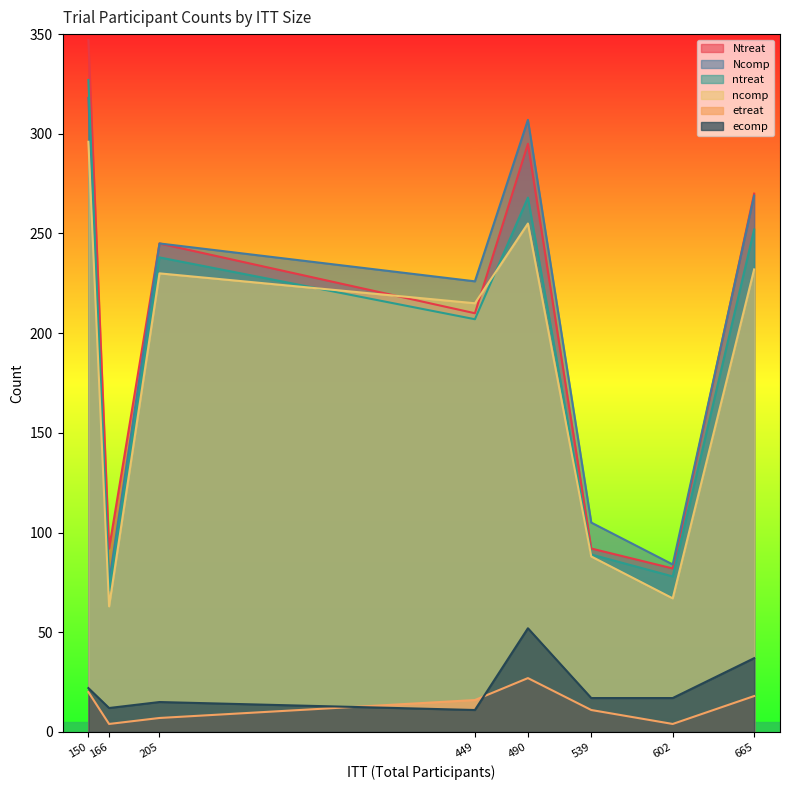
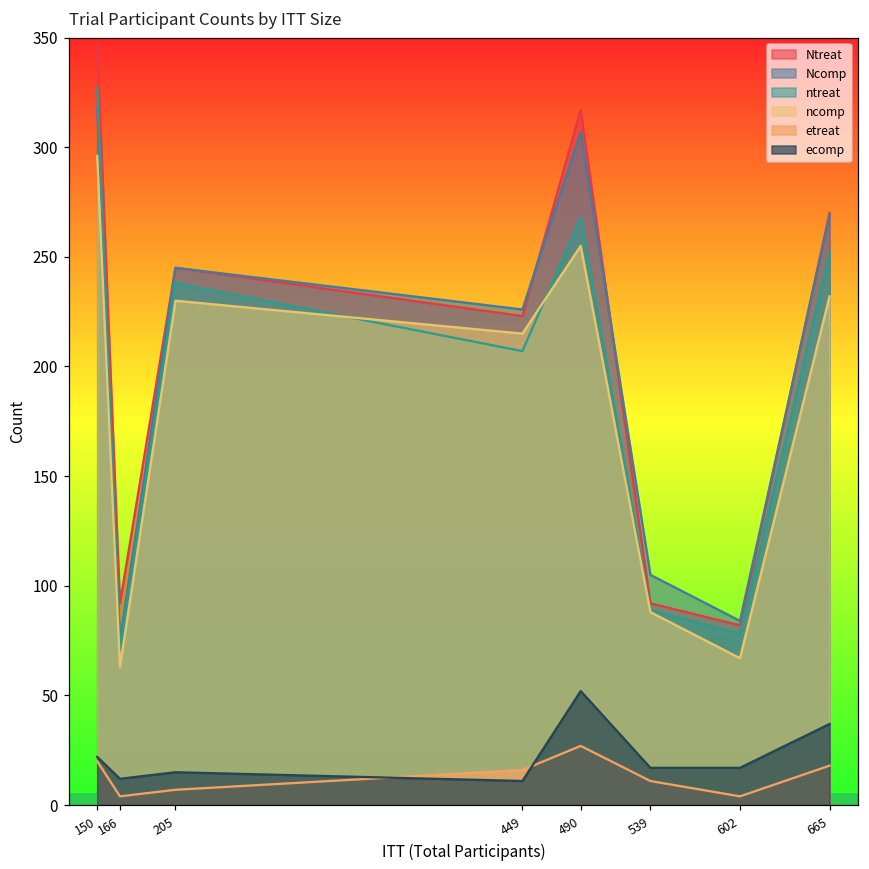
  {
    "Ntreat": {
      "150": 347,
      "166": 92,
-     "449": 210,
-     "490": 295,
+     "449": 223,
+     "490": 317,
      "539": 92,
      "602": 82
    }
  }
